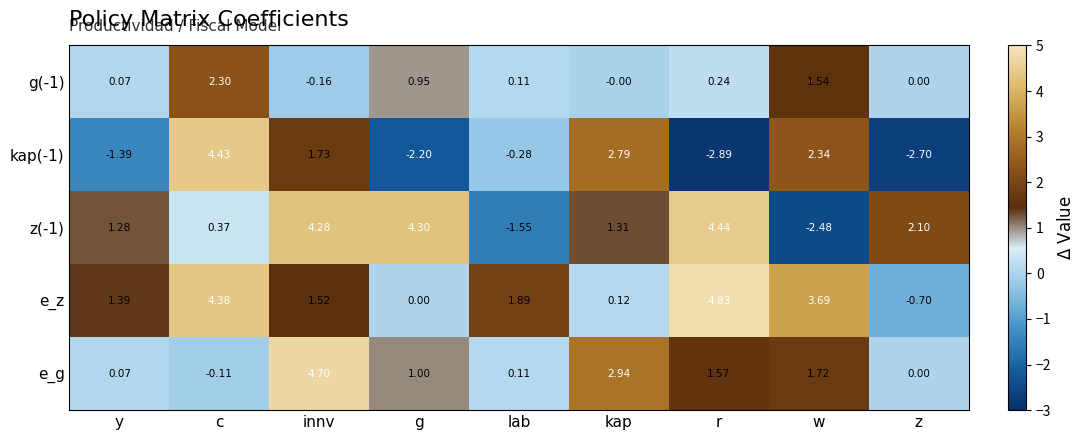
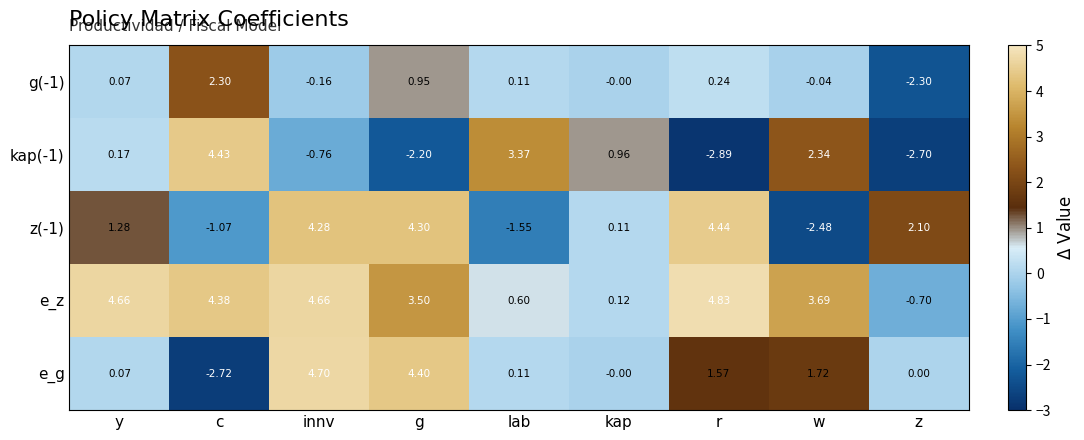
  {
    "g(-1)": {
      "y": 0.07,
      "c": 2.30,
      "innv": -0.16,
      "g": 0.95,
      "lab": 0.11,
      "kap": -0.00,
      "r": 0.24,
-     "w": 1.54,
-     "z": 0.00
+     "w": -0.04,
+     "z": -2.30
    },
    "kap(-1)": {
-     "y": -1.39,
+     "y": 0.17,
      "c": 4.43,
-     "innv": 1.73,
+     "innv": -0.76,
      "g": -2.20,
-     "lab": -0.28,
-     "kap": 2.79,
+     "lab": 3.37,
+     "kap": 0.96,
      "r": -2.89,
      "w": 2.34,
      "z": -2.70
    },
    "z(-1)": {
      "y": 1.28,
-     "c": 0.37,
+     "c": -1.07,
      "innv": 4.28,
      "g": 4.30,
      "lab": -1.55,
-     "kap": 1.31,
+     "kap": 0.11,
      "r": 4.44,
      "w": -2.48,
      "z": 2.10
    },
    "e_z": {
-     "y": 1.39,
+     "y": 4.66,
      "c": 4.38,
-     "innv": 1.52,
-     "g": 0.00,
-     "lab": 1.89,
+     "innv": 4.66,
+     "g": 3.50,
+     "lab": 0.60,
      "kap": 0.12,
      "r": 4.83,
      "w": 3.69,
      "z": -0.70
    },
    "e_g": {
      "y": 0.07,
-     "c": -0.11,
+     "c": -2.72,
      "innv": 4.70,
-     "g": 1.00,
+     "g": 4.40,
      "lab": 0.11,
-     "kap": 2.94,
+     "kap": -0.00,
      "r": 1.57,
      "w": 1.72,
      "z": 0.00
    }
  }
